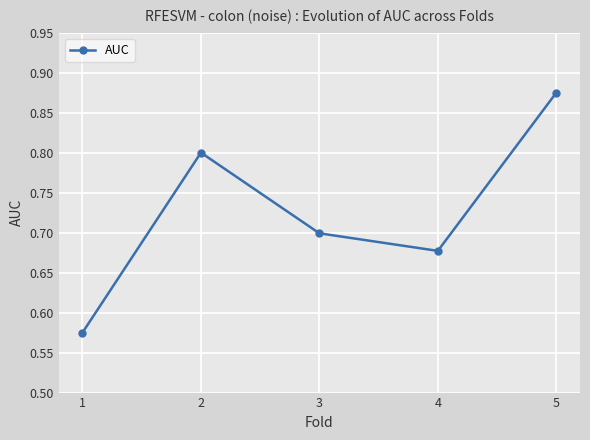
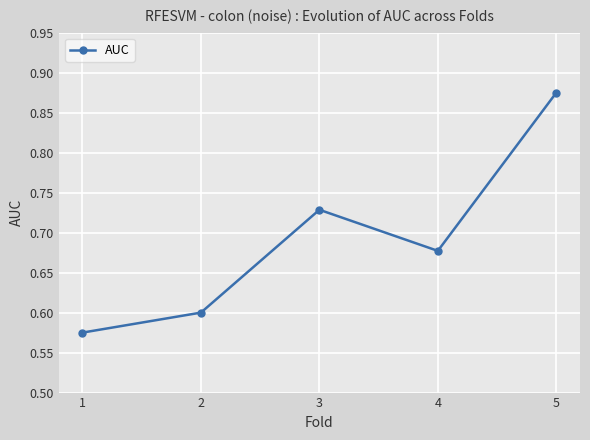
  {
    "1": 0.58,
-   "2": 0.8,
-   "3": 0.70,
+   "2": 0.6,
+   "3": 0.73,
    "4": 0.68,
    "5": 0.88
  }
